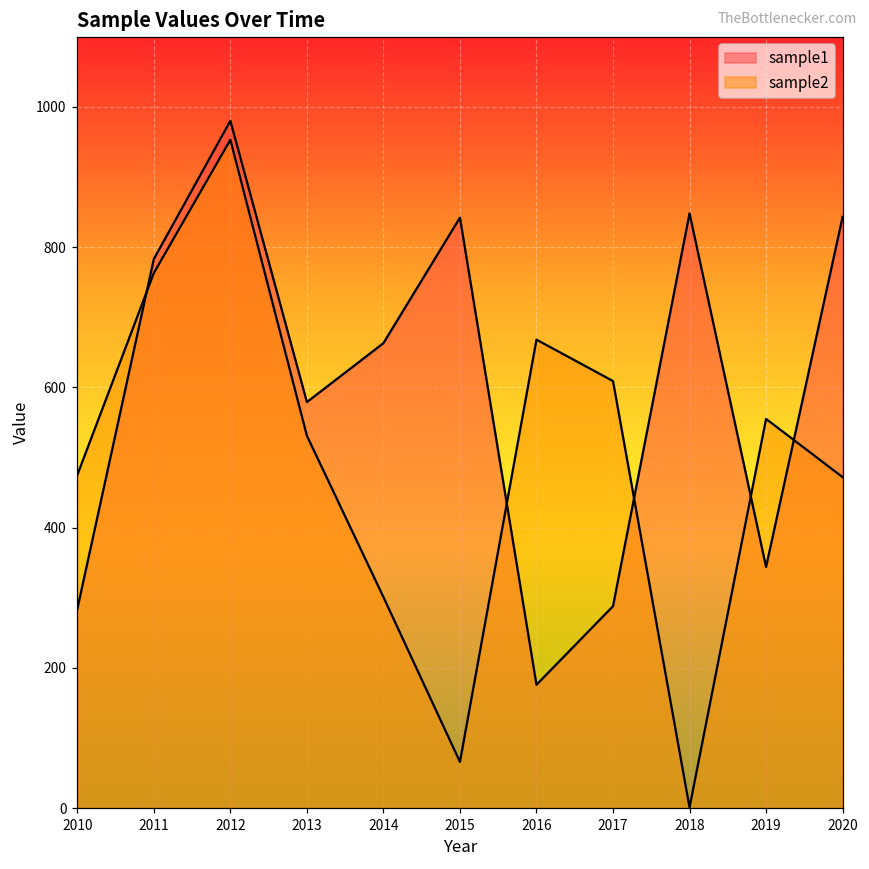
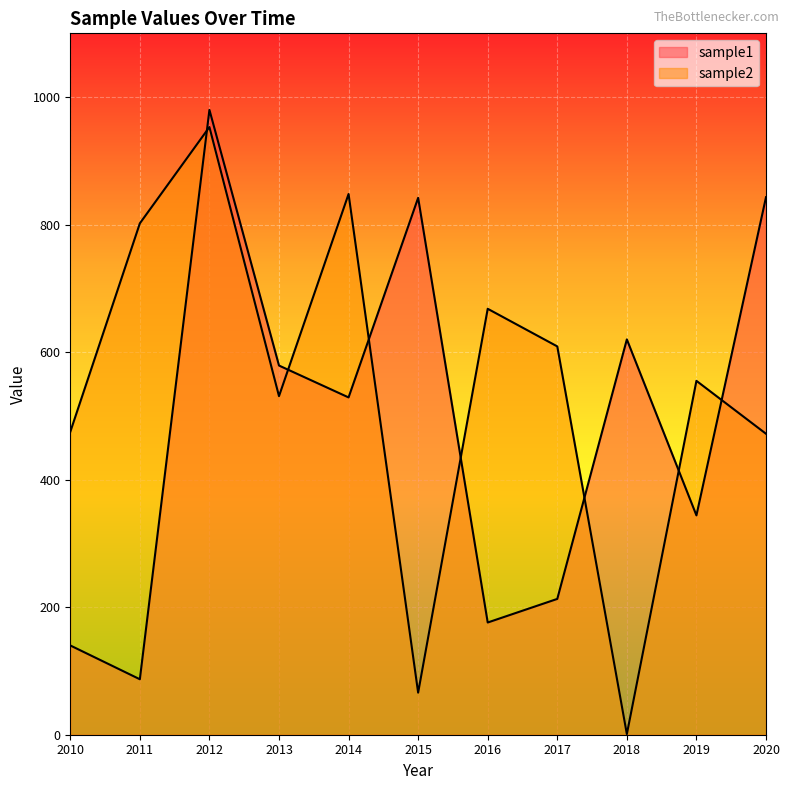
  {
    "sample1": {
-     "2010": 280,
-     "2011": 780,
+     "2010": 140,
+     "2011": 90,
      "2012": 980,
      "2013": 580,
-     "2014": 660,
+     "2014": 530,
      "2015": 840,
      "2016": 180,
-     "2017": 290,
-     "2018": 850,
+     "2017": 210,
+     "2018": 620,
      "2019": 340,
      "2020": 840
    },
    "sample2": {
      "2010": 480,
-     "2011": 760,
+     "2011": 800,
      "2012": 950,
      "2013": 530,
-     "2014": 300,
+     "2014": 850,
      "2015": 70,
      "2016": 670,
      "2017": 610,
      "2018": 0,
      "2019": 560,
      "2020": 470
    }
  }
